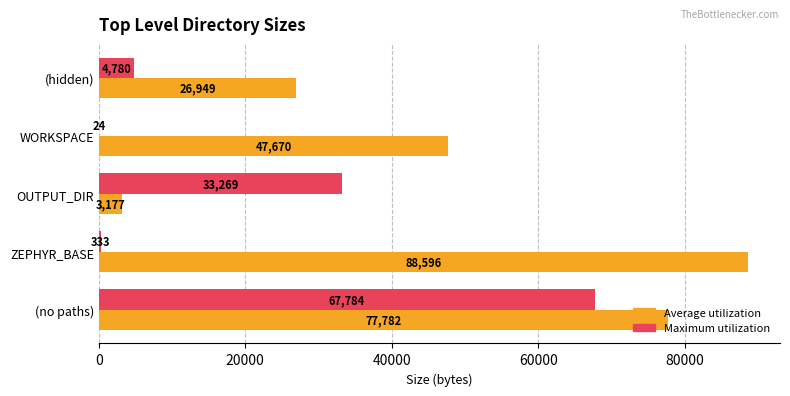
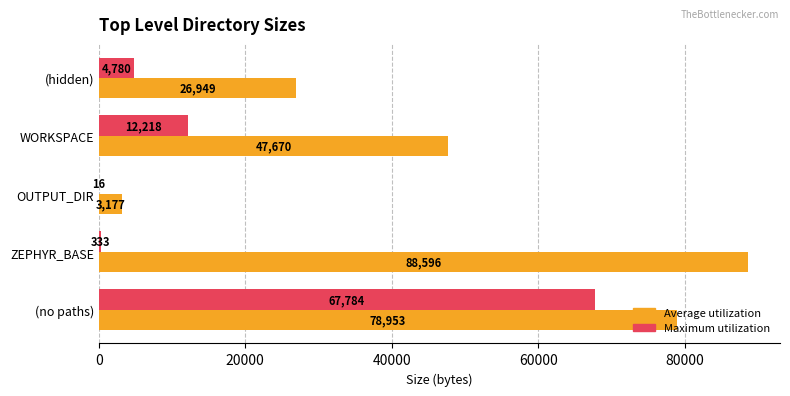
  {
    "Average utilization": {
      "(hidden)": "26,949",
      "WORKSPACE": "47,670",
      "OUTPUT_DIR": "3,177",
      "ZEPHYR_BASE": "88,596",
-     "(no paths)": "77,782"
+     "(no paths)": "78,953"
    },
    "Maximum utilization": {
      "(hidden)": "4,780",
-     "WORKSPACE": "24",
-     "OUTPUT_DIR": "33,269",
+     "WORKSPACE": "12,218",
+     "OUTPUT_DIR": "16",
      "ZEPHYR_BASE": "333",
      "(no paths)": "67,784"
    }
  }
